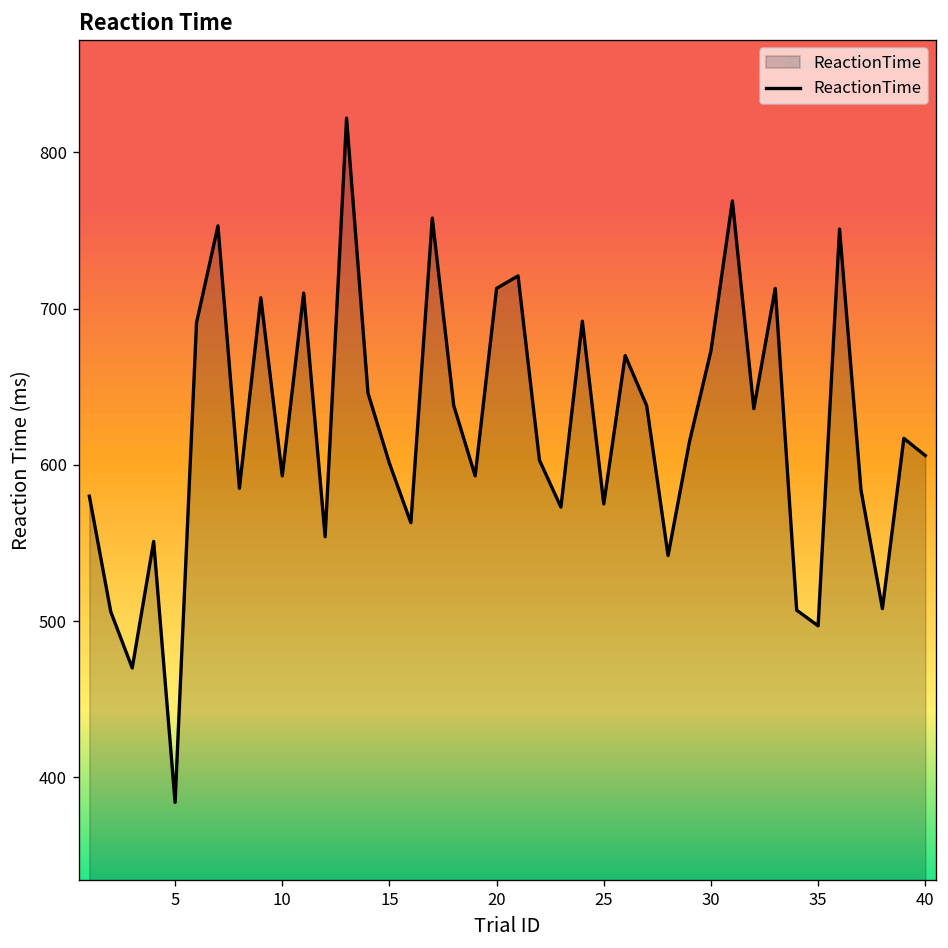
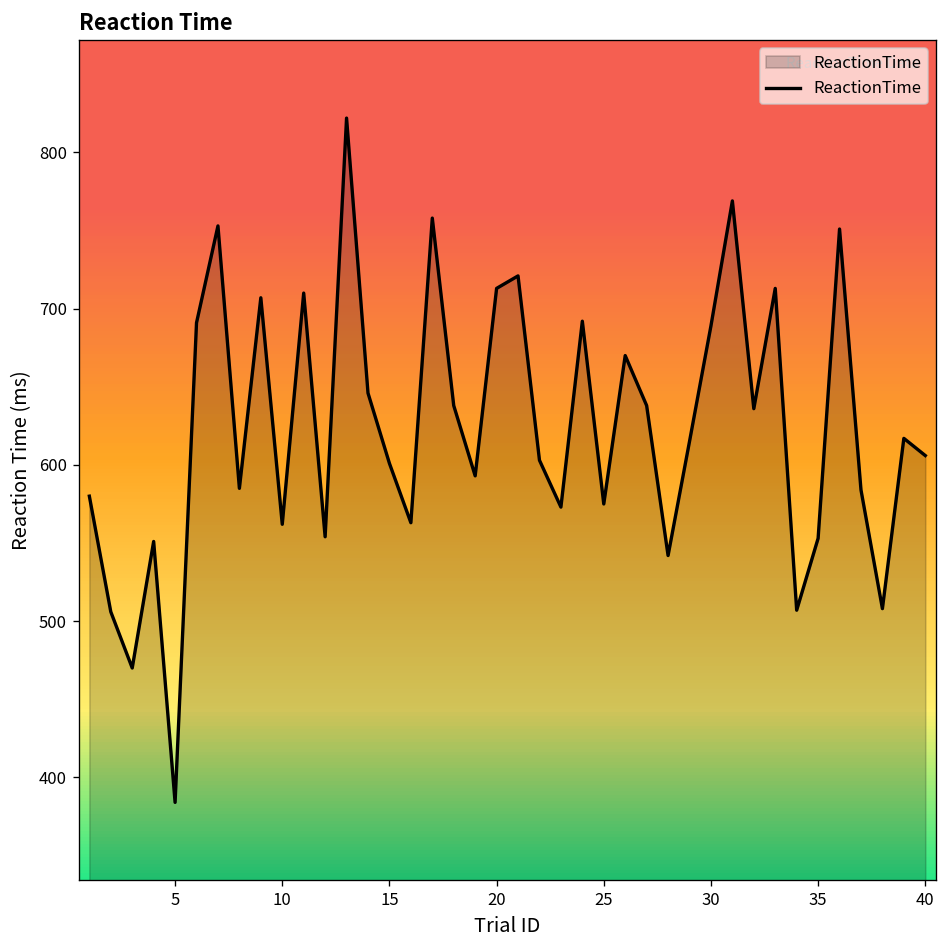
  {
    "5": 384,
-   "10": 593,
+   "10": 562,
    "15": 601,
    "20": 713,
    "25": 575,
-   "30": 673,
-   "35": 497,
+   "30": 689,
+   "35": 553,
    "40": 606
  }
